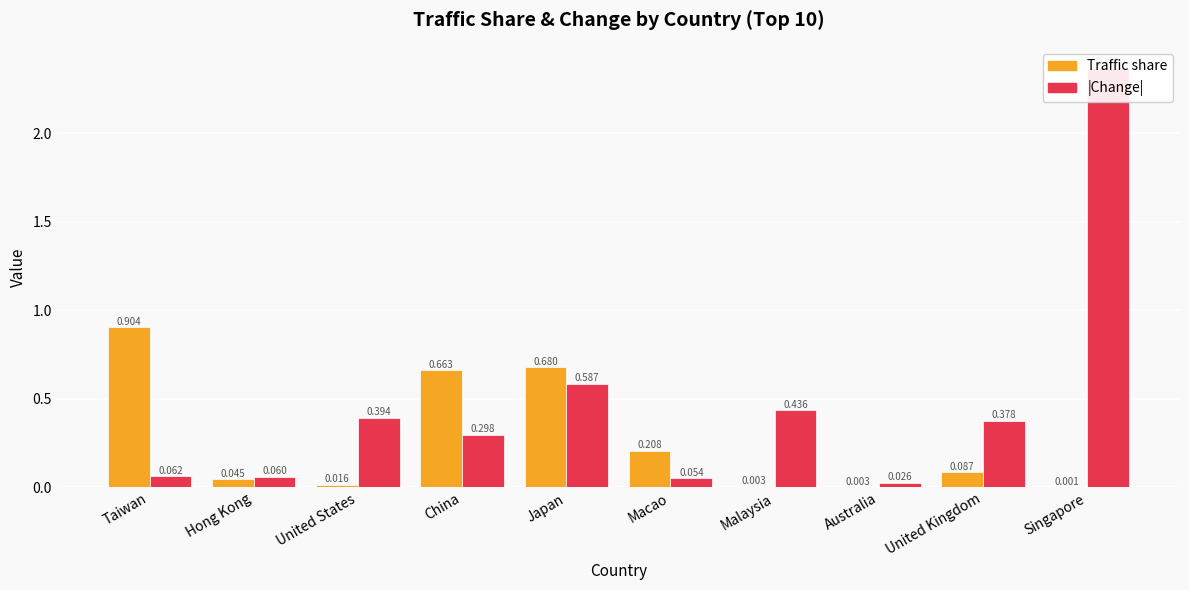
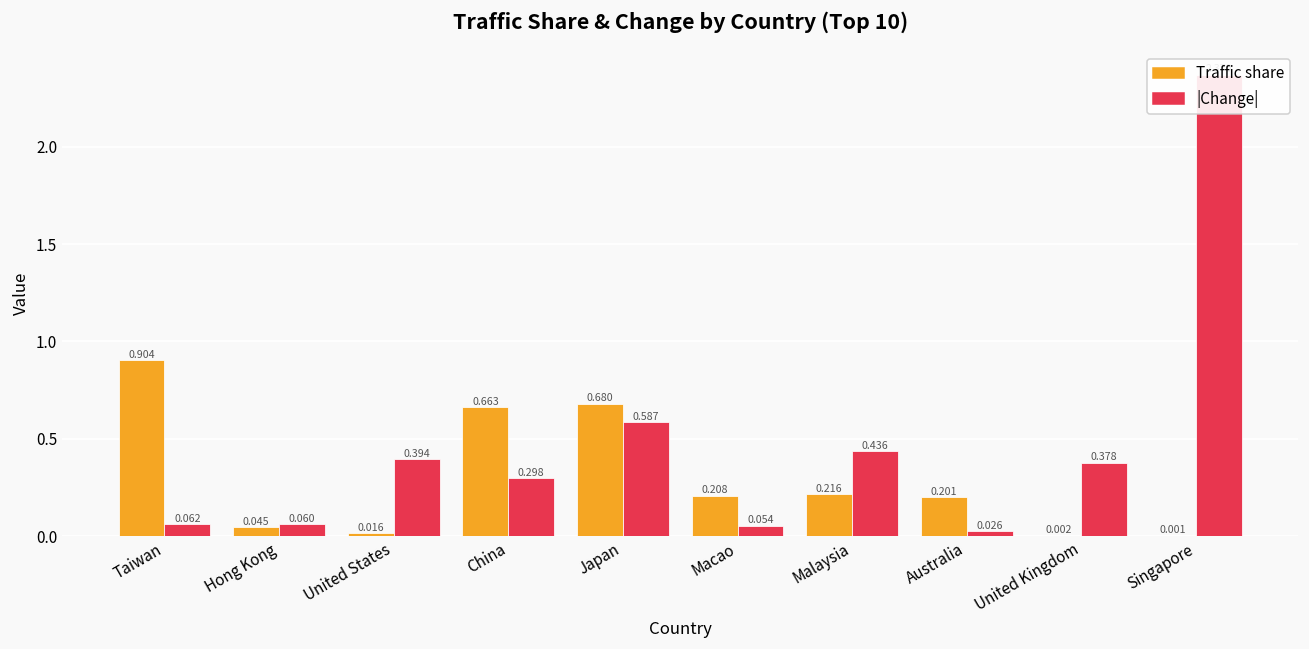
  {
    "Traffic share": {
      "Taiwan": 0.904,
      "Hong Kong": 0.045,
      "United States": 0.016,
      "China": 0.663,
      "Japan": 0.680,
      "Macao": 0.208,
-     "Malaysia": 0.003,
-     "Australia": 0.003,
-     "United Kingdom": 0.087,
+     "Malaysia": 0.216,
+     "Australia": 0.201,
+     "United Kingdom": 0.002,
      "Singapore": 0.001
    }
  }
